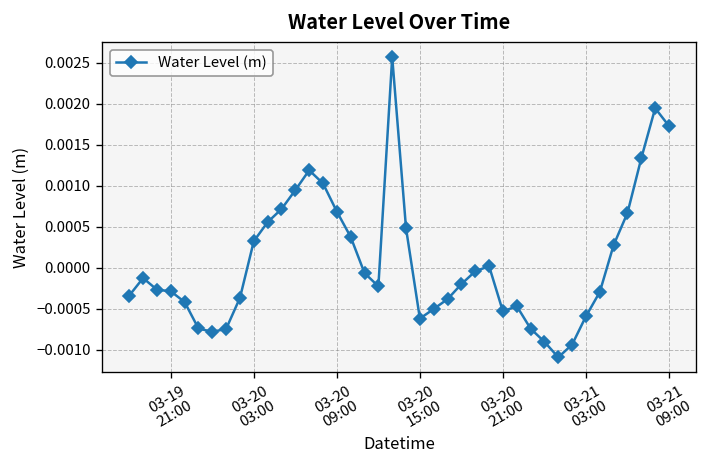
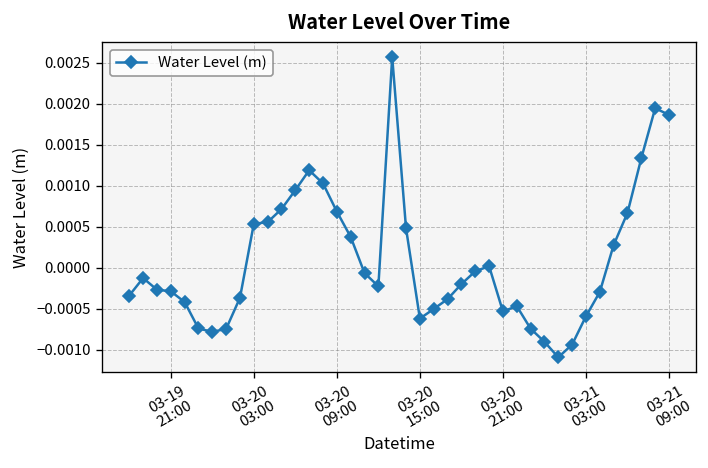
  {
    "03-19 21:00": -0.0003,
-   "03-20 03:00": 0.0003,
+   "03-20 03:00": 0.0005,
    "03-20 09:00": 0.0007,
    "03-20 15:00": -0.0006,
    "03-20 21:00": -0.0005,
    "03-21 03:00": -0.0006,
-   "03-21 09:00": 0.0017
+   "03-21 09:00": 0.0019
  }
